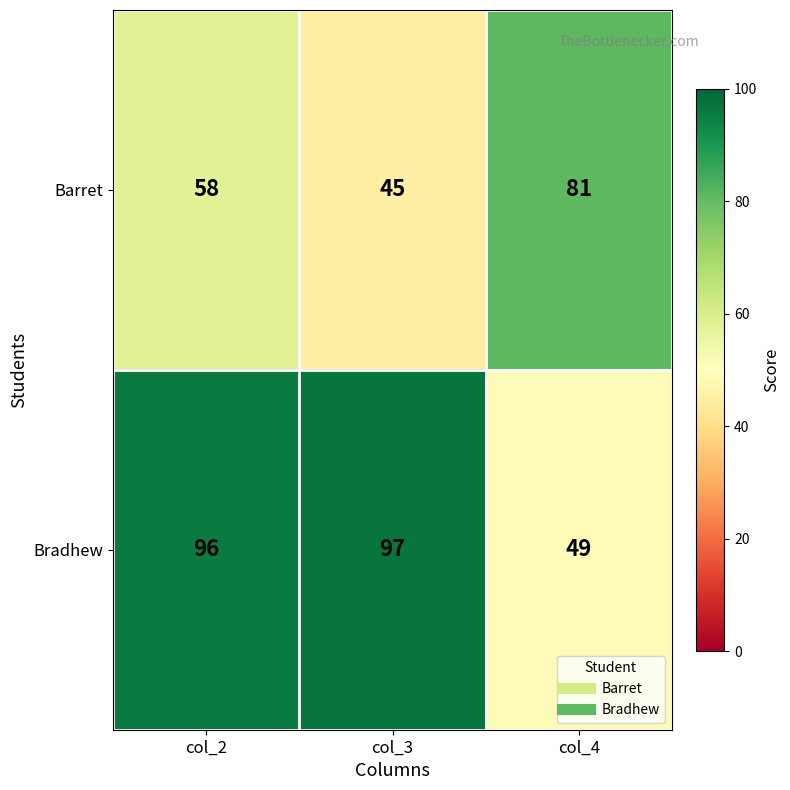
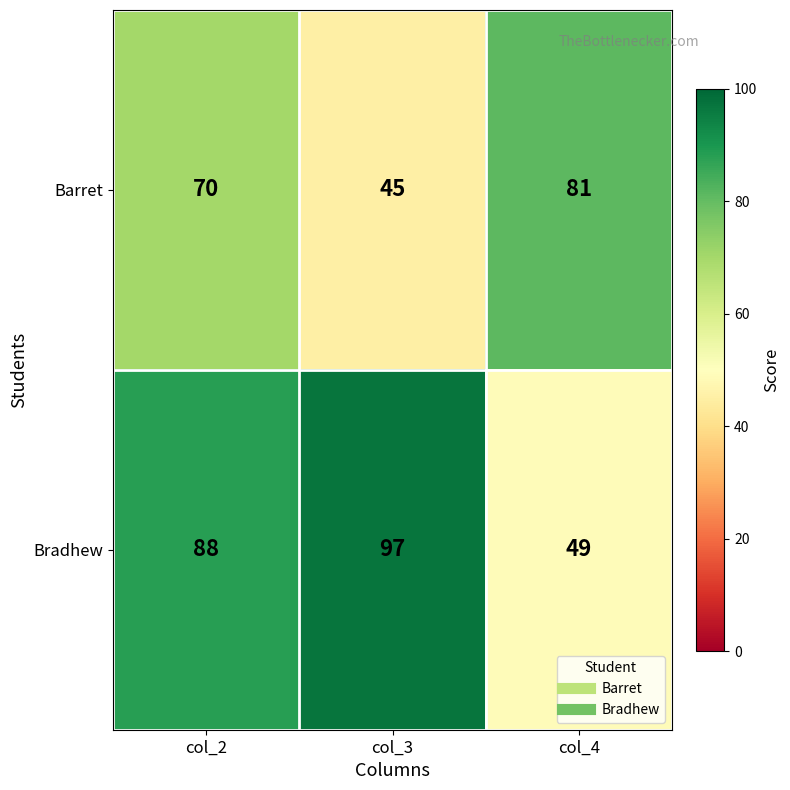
  {
    "Barret": {
-     "col_2": 58,
+     "col_2": 70,
      "col_3": 45,
      "col_4": 81
    },
    "Bradhew": {
-     "col_2": 96,
+     "col_2": 88,
      "col_3": 97,
      "col_4": 49
    }
  }
